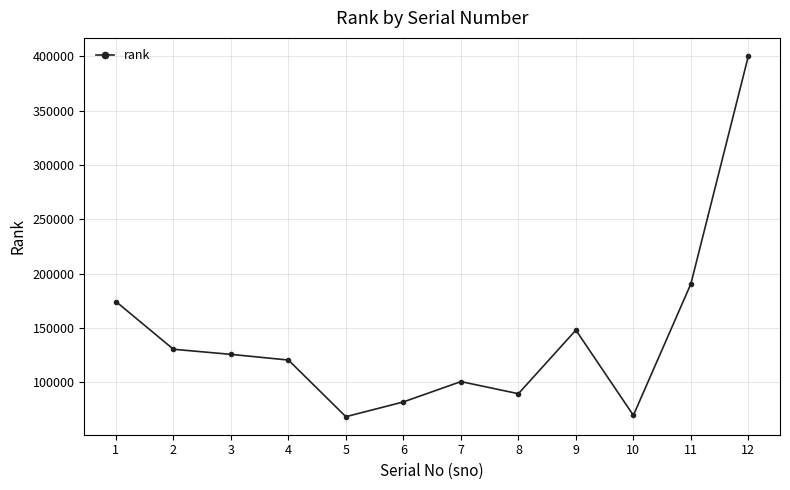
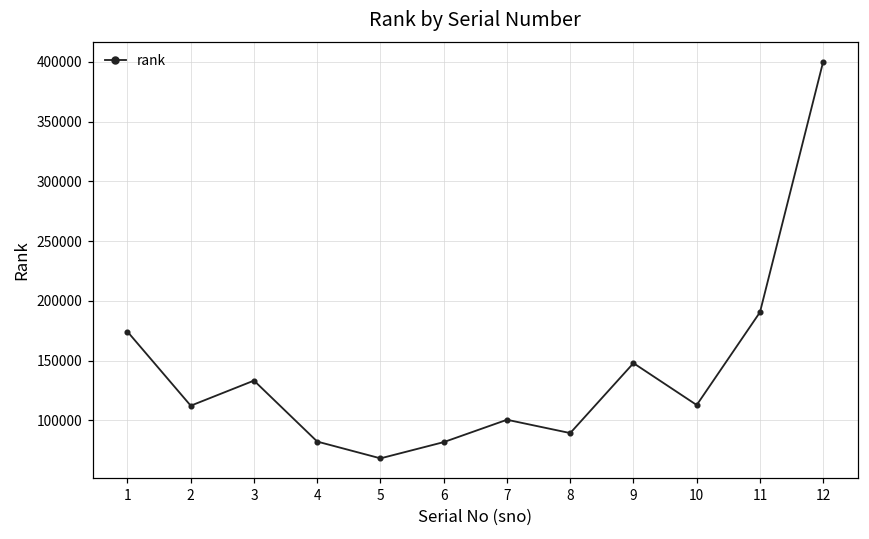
  {
    "1": 174000,
-   "2": 130000,
-   "3": 126000,
-   "4": 120000,
+   "2": 112000,
+   "3": 133000,
+   "4": 82000,
    "5": 68000,
    "6": 82000,
    "7": 101000,
    "8": 89000,
    "9": 148000,
-   "10": 69000,
+   "10": 113000,
    "11": 191000,
    "12": 400000
  }
